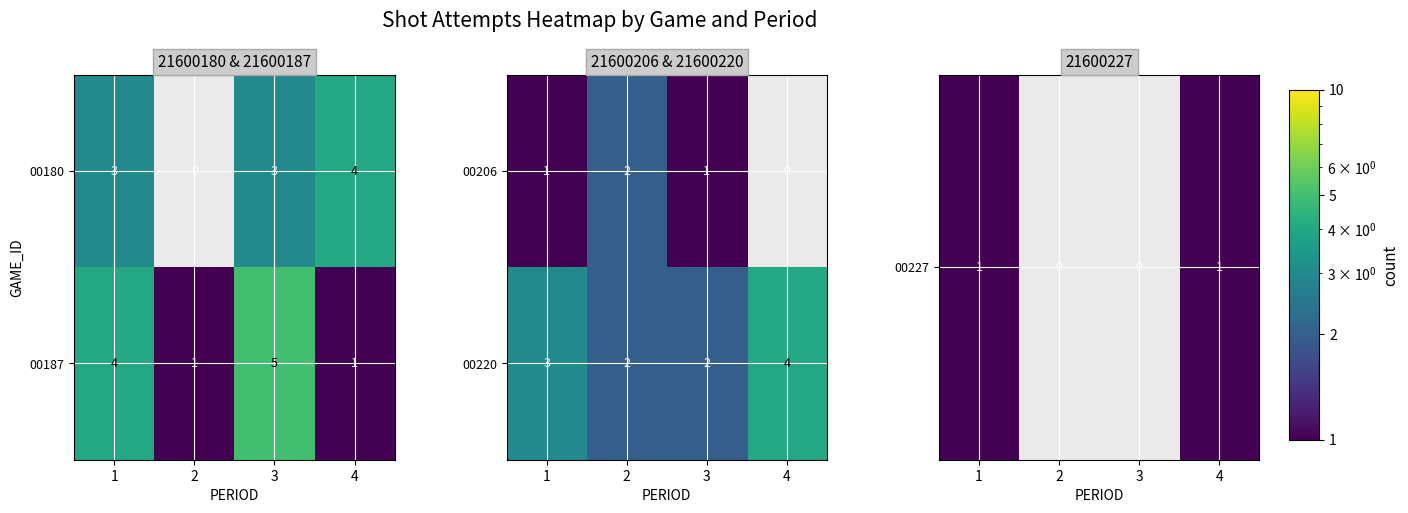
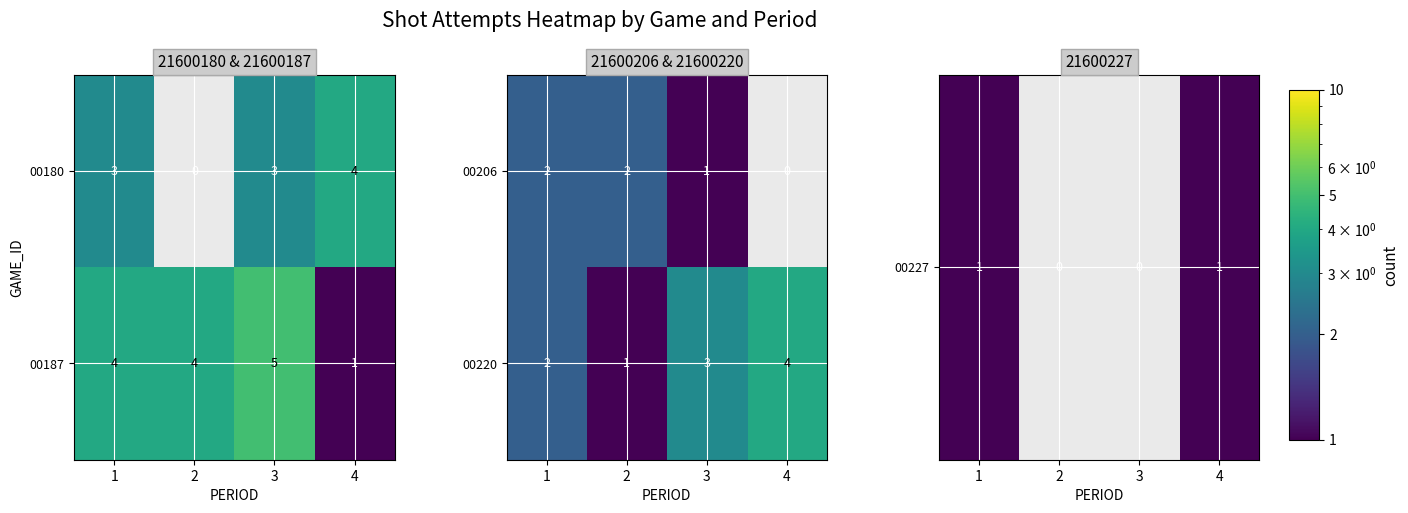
  {
    "21600180 & 21600187": {
      "00180": {
        "1": 3,
        "3": 3,
        "4": 4
      },
      "00187": {
        "1": 4,
-       "2": 1,
+       "2": 4,
        "3": 5,
        "4": 1
      }
    },
    "21600206 & 21600220": {
      "00206": {
-       "1": 1,
+       "1": 2,
        "2": 2,
        "3": 1
      },
      "00220": {
-       "1": 3,
-       "2": 2,
-       "3": 2,
+       "1": 2,
+       "2": 1,
+       "3": 3,
        "4": 4
      }
    },
    "21600227": {
      "00227": {
        "1": 1,
        "4": 1
      }
    }
  }
